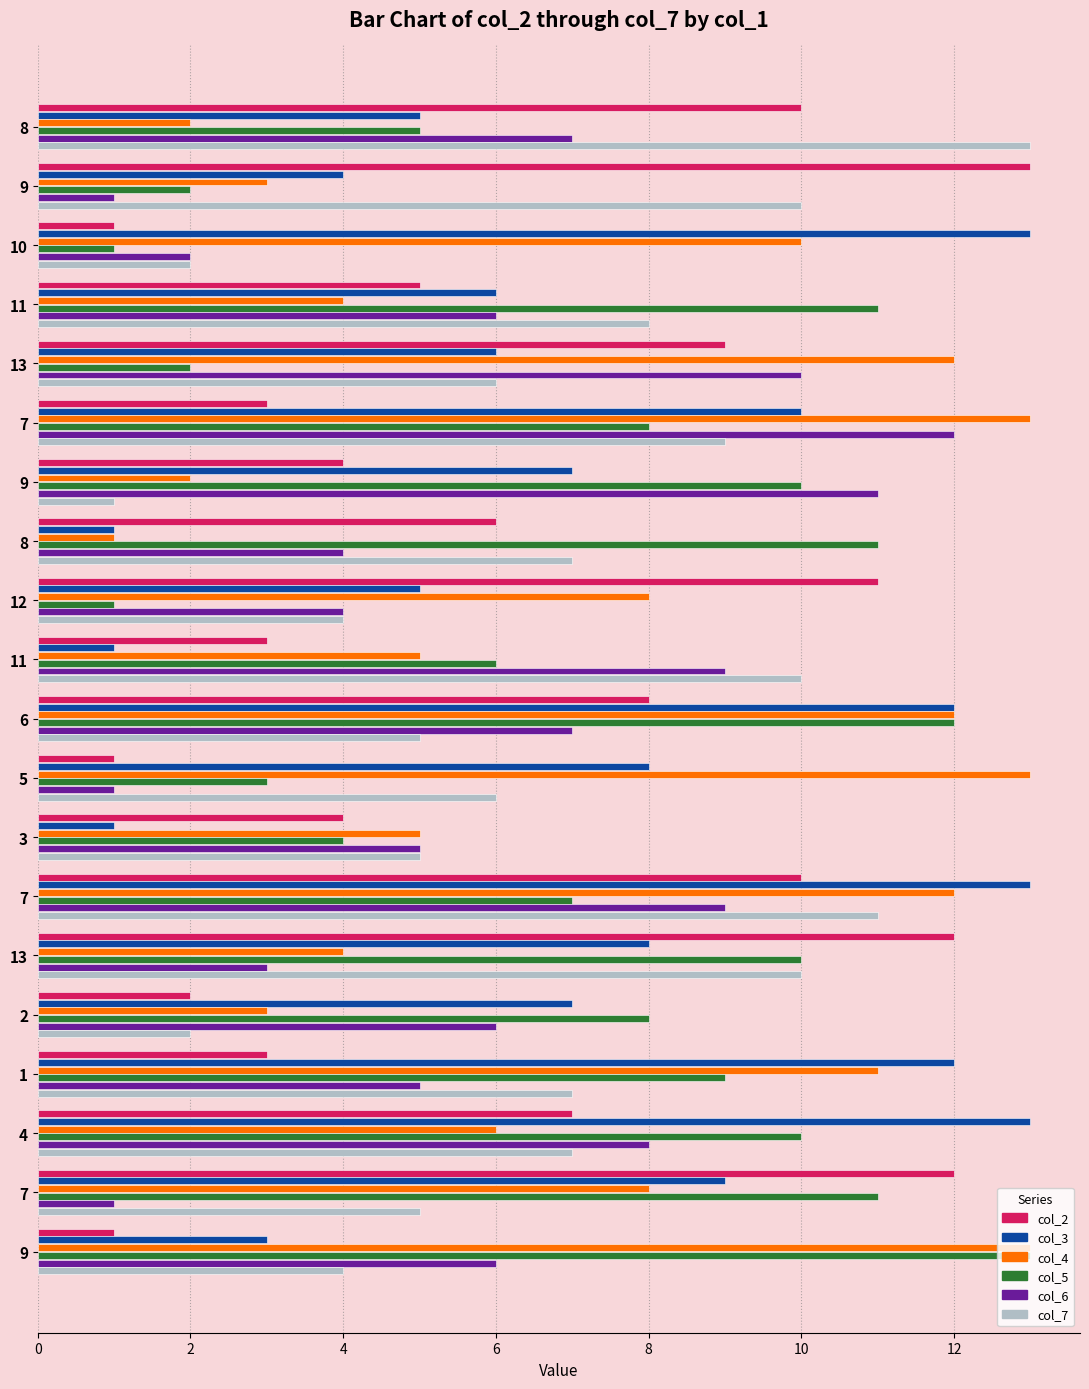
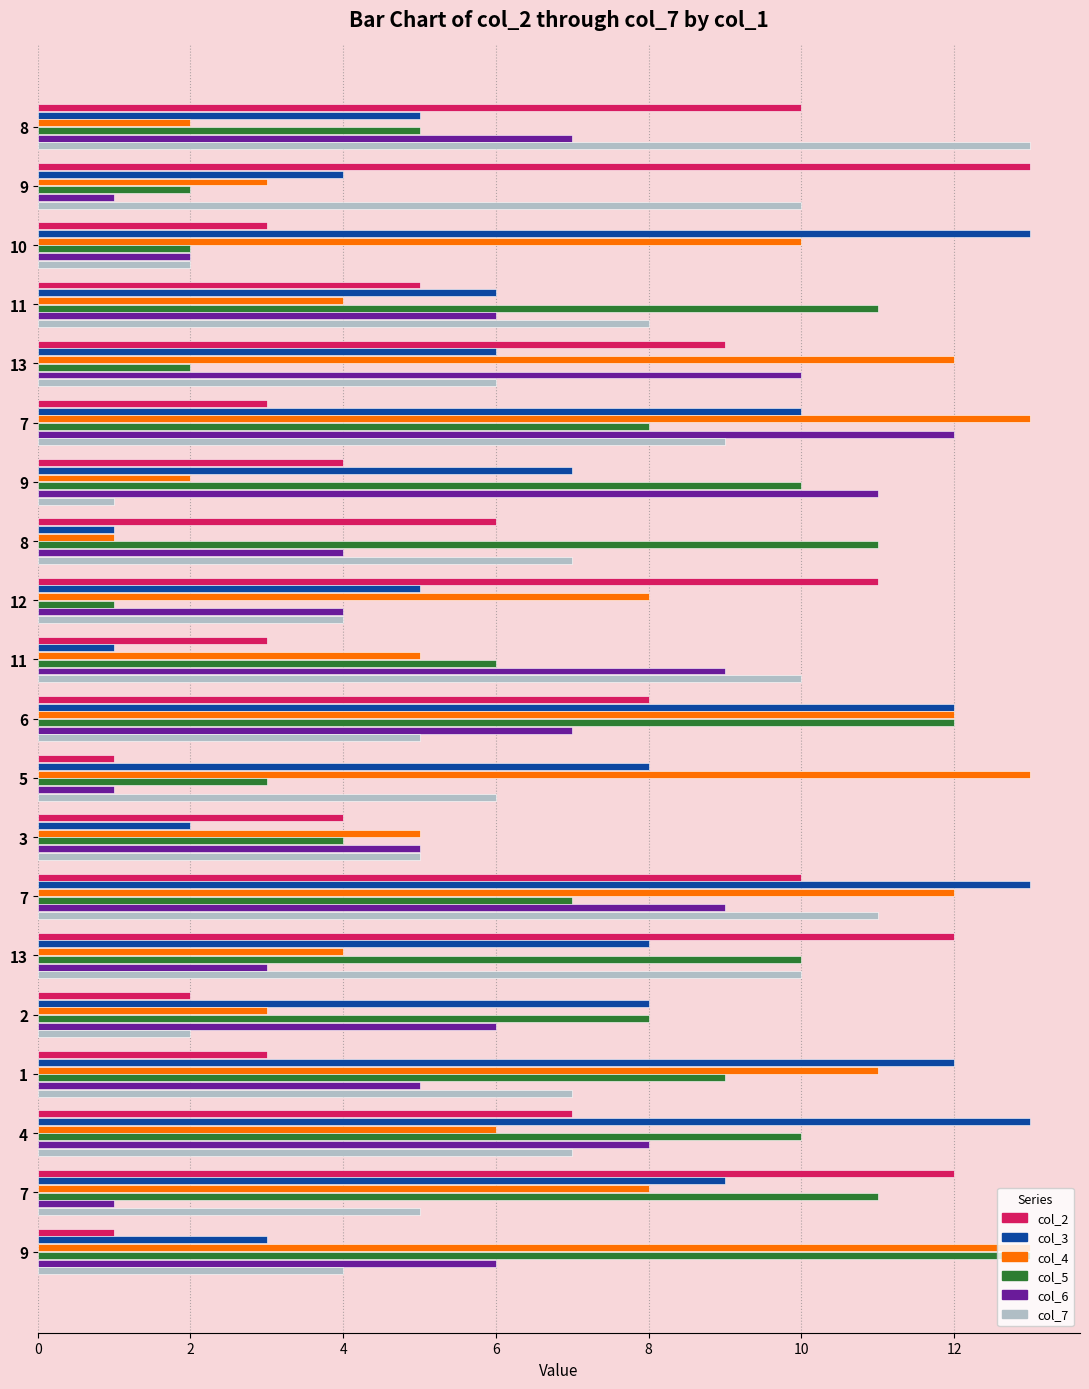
  {
    "col_2": {
-     "10": 1,
+     "10": 3,
      "12": 11,
      "6": 8,
      "5": 1,
      "3": 4,
      "2": 2,
      "1": 3,
      "4": 7
    },
    "col_3": {
      "10": 13,
      "12": 5,
      "6": 12,
      "5": 8,
-     "3": 1,
-     "2": 7,
+     "3": 2,
+     "2": 8,
      "1": 12,
      "4": 13
    },
    "col_4": {
      "10": 10,
      "12": 8,
      "6": 12,
      "5": 13,
      "3": 5,
      "2": 3,
      "1": 11,
      "4": 6
    },
    "col_5": {
-     "10": 1,
+     "10": 2,
      "12": 1,
      "6": 12,
      "5": 3,
      "3": 4,
      "2": 8,
      "1": 9,
      "4": 10
    },
    "col_6": {
      "10": 2,
      "12": 4,
      "6": 7,
      "5": 1,
      "3": 5,
      "2": 6,
      "1": 5,
      "4": 8
    },
    "col_7": {
      "10": 2,
      "12": 4,
      "6": 5,
      "5": 6,
      "3": 5,
      "2": 2,
      "1": 7,
      "4": 7
    }
  }
